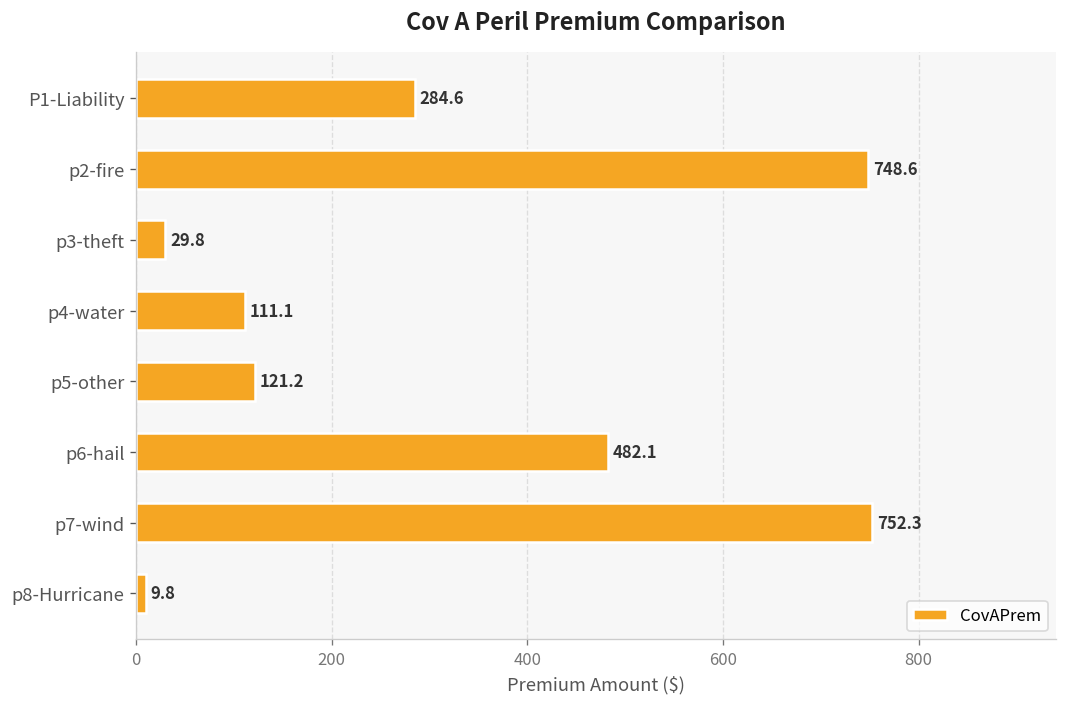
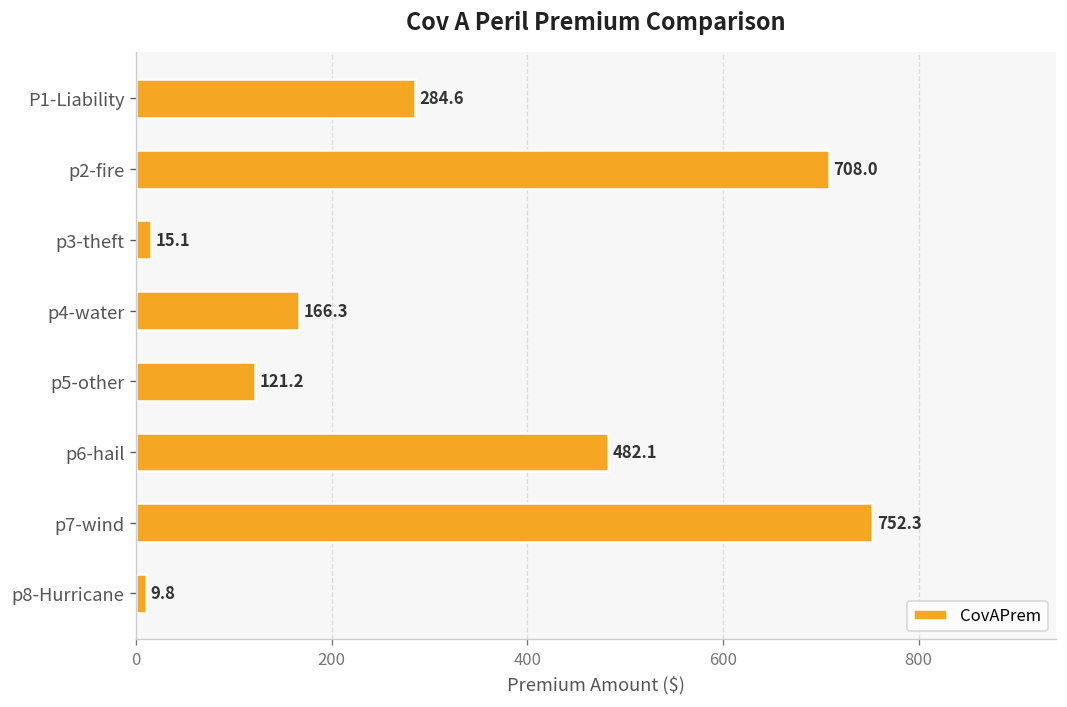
  {
    "P1-Liability": 284.6,
-   "p2-fire": 748.6,
-   "p3-theft": 29.8,
-   "p4-water": 111.1,
+   "p2-fire": 708.0,
+   "p3-theft": 15.1,
+   "p4-water": 166.3,
    "p5-other": 121.2,
    "p6-hail": 482.1,
    "p7-wind": 752.3,
    "p8-Hurricane": 9.8
  }
